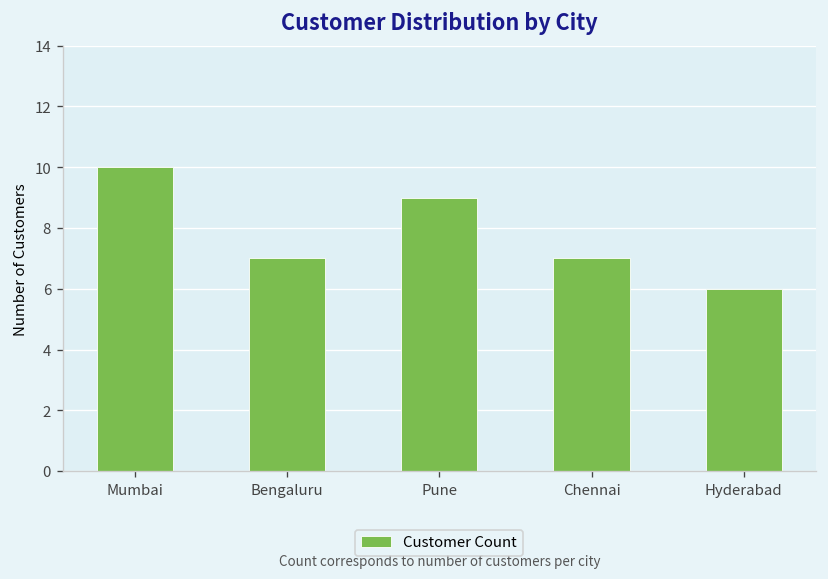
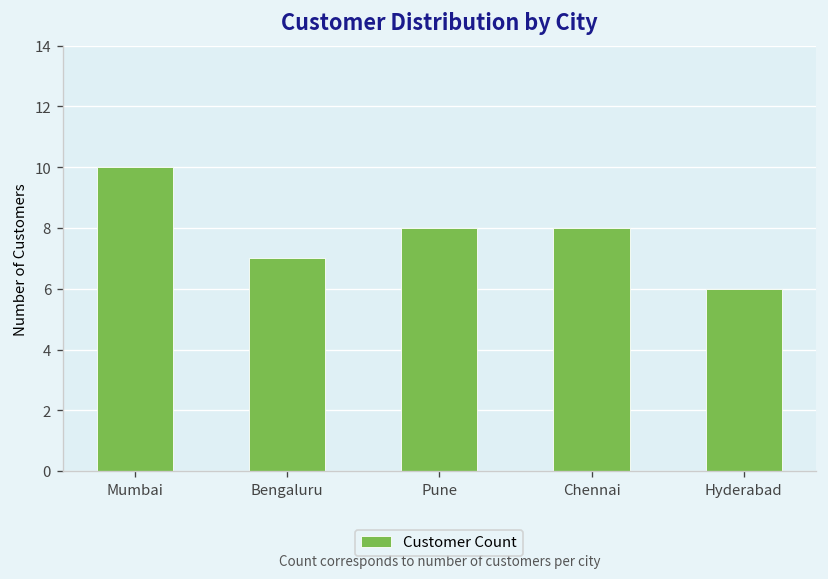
  {
    "Mumbai": 10,
    "Bengaluru": 7,
-   "Pune": 9,
-   "Chennai": 7,
+   "Pune": 8,
+   "Chennai": 8,
    "Hyderabad": 6
  }
